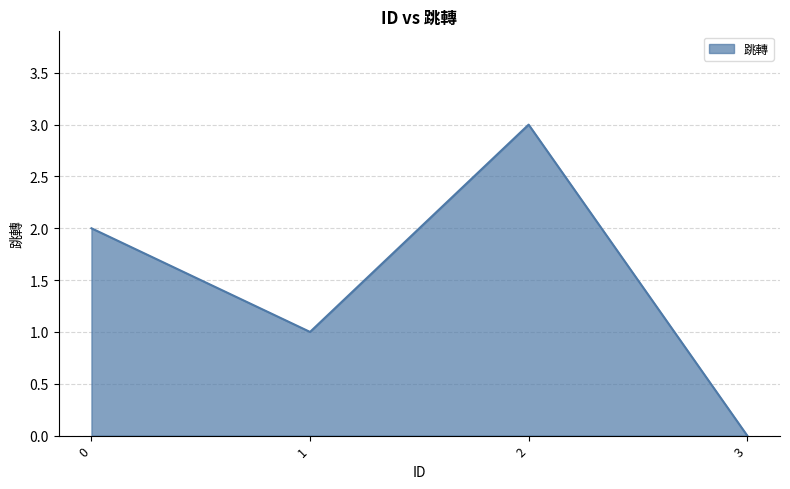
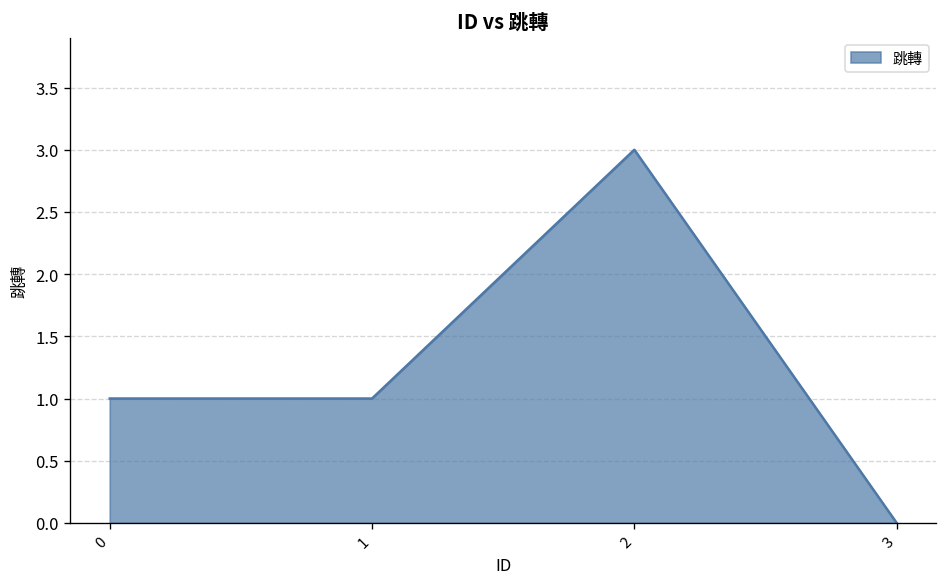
  {
-   "0": 2,
+   "0": 1,
    "1": 1,
    "2": 3,
    "3": 0
  }
